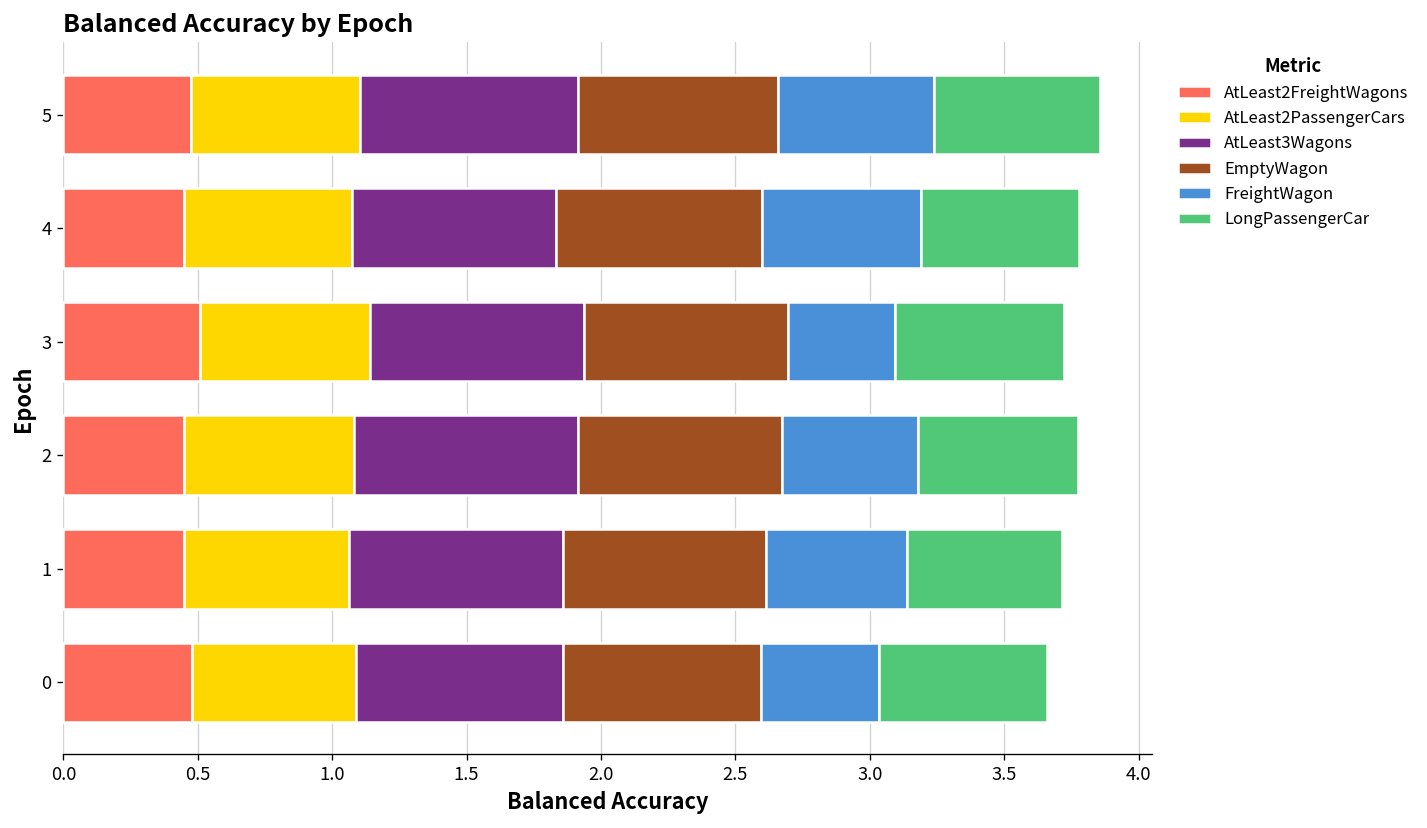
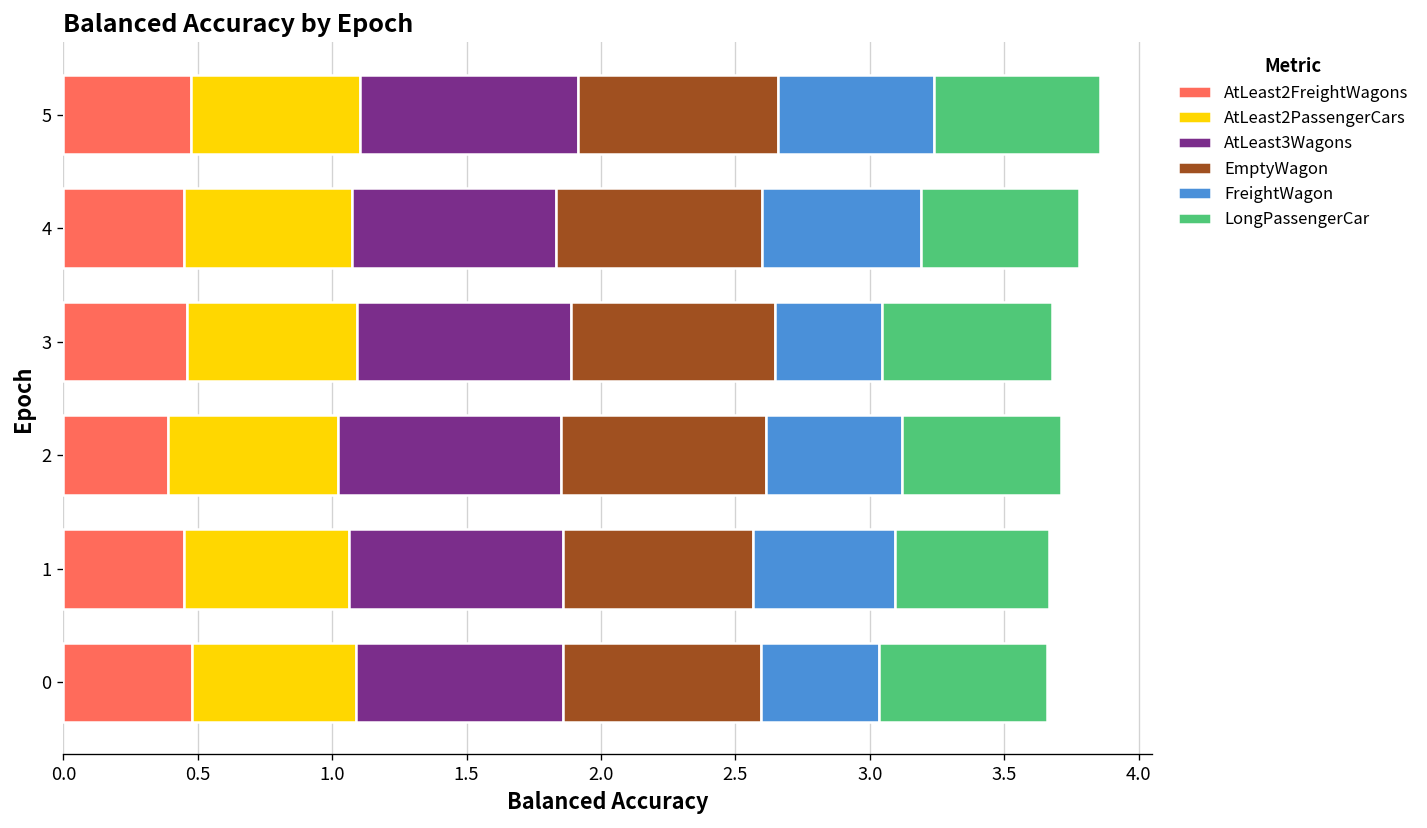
  {
    "AtLeast2FreightWagons": {
      "5": 0.47,
      "4": 0.45,
-     "3": 0.51,
-     "2": 0.45,
+     "3": 0.46,
+     "2": 0.39,
      "1": 0.45,
      "0": 0.48
    },
    "AtLeast2PassengerCars": {
      "5": 0.63,
      "4": 0.62,
      "3": 0.63,
      "2": 0.63,
      "1": 0.61,
      "0": 0.61
    },
    "AtLeast3Wagons": {
      "5": 0.81,
      "4": 0.76,
      "3": 0.80,
      "2": 0.83,
      "1": 0.80,
      "0": 0.77
    },
    "EmptyWagon": {
      "5": 0.74,
      "4": 0.77,
      "3": 0.76,
      "2": 0.76,
-     "1": 0.75,
+     "1": 0.71,
      "0": 0.74
    },
    "FreightWagon": {
      "5": 0.58,
      "4": 0.59,
      "3": 0.40,
      "2": 0.50,
      "1": 0.53,
      "0": 0.44
    },
    "LongPassengerCar": {
      "5": 0.62,
      "4": 0.59,
      "3": 0.63,
      "2": 0.59,
      "1": 0.57,
      "0": 0.63
    }
  }
